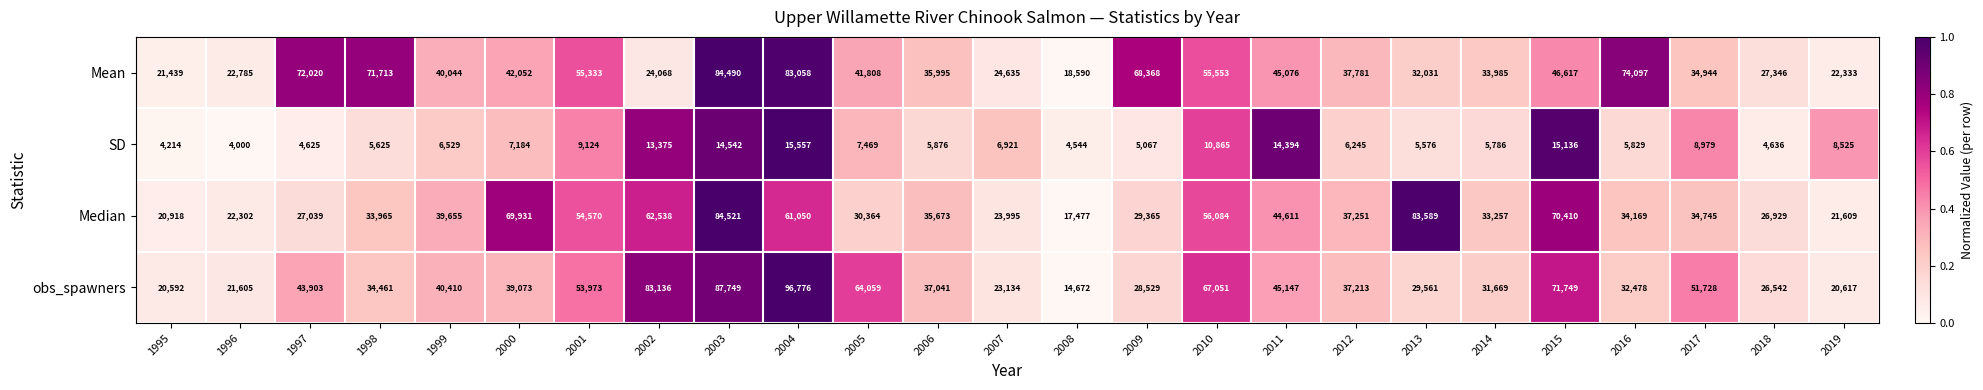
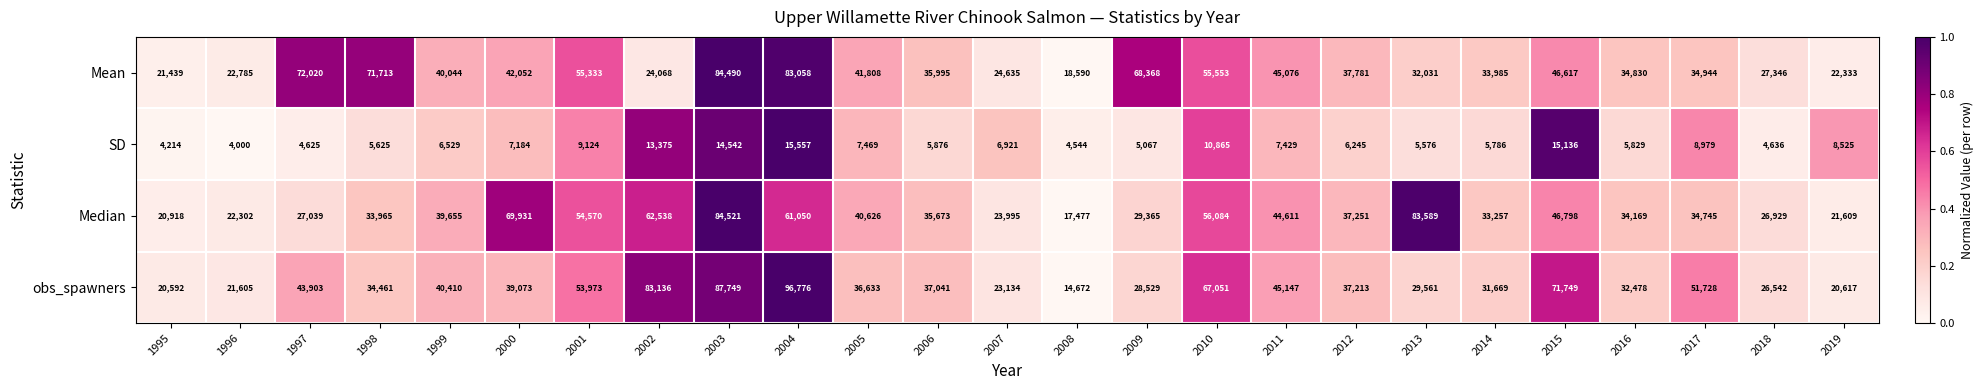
  {
    "Mean": {
      "1995": "21,439",
      "1996": "22,785",
      "1997": "72,020",
      "1998": "71,713",
      "1999": "40,044",
      "2000": "42,052",
      "2001": "55,333",
      "2002": "24,068",
      "2003": "84,490",
      "2004": "83,058",
      "2005": "41,808",
      "2006": "35,995",
      "2007": "24,635",
      "2008": "18,590",
      "2009": "68,368",
      "2010": "55,553",
      "2011": "45,076",
      "2012": "37,781",
      "2013": "32,031",
      "2014": "33,985",
      "2015": "46,617",
-     "2016": "74,097",
+     "2016": "34,830",
      "2017": "34,944",
      "2018": "27,346",
      "2019": "22,333"
    },
    "SD": {
      "1995": "4,214",
      "1996": "4,000",
      "1997": "4,625",
      "1998": "5,625",
      "1999": "6,529",
      "2000": "7,184",
      "2001": "9,124",
      "2002": "13,375",
      "2003": "14,542",
      "2004": "15,557",
      "2005": "7,469",
      "2006": "5,876",
      "2007": "6,921",
      "2008": "4,544",
      "2009": "5,067",
      "2010": "10,865",
-     "2011": "14,394",
+     "2011": "7,429",
      "2012": "6,245",
      "2013": "5,576",
      "2014": "5,786",
      "2015": "15,136",
      "2016": "5,829",
      "2017": "8,979",
      "2018": "4,636",
      "2019": "8,525"
    },
    "Median": {
      "1995": "20,918",
      "1996": "22,302",
      "1997": "27,039",
      "1998": "33,965",
      "1999": "39,655",
      "2000": "69,931",
      "2001": "54,570",
      "2002": "62,538",
      "2003": "84,521",
      "2004": "61,050",
-     "2005": "30,364",
+     "2005": "40,626",
      "2006": "35,673",
      "2007": "23,995",
      "2008": "17,477",
      "2009": "29,365",
      "2010": "56,084",
      "2011": "44,611",
      "2012": "37,251",
      "2013": "83,589",
      "2014": "33,257",
-     "2015": "70,410",
+     "2015": "46,798",
      "2016": "34,169",
      "2017": "34,745",
      "2018": "26,929",
      "2019": "21,609"
    },
    "obs_spawners": {
      "1995": "20,592",
      "1996": "21,605",
      "1997": "43,903",
      "1998": "34,461",
      "1999": "40,410",
      "2000": "39,073",
      "2001": "53,973",
      "2002": "83,136",
      "2003": "87,749",
      "2004": "96,776",
-     "2005": "64,059",
+     "2005": "36,633",
      "2006": "37,041",
      "2007": "23,134",
      "2008": "14,672",
      "2009": "28,529",
      "2010": "67,051",
      "2011": "45,147",
      "2012": "37,213",
      "2013": "29,561",
      "2014": "31,669",
      "2015": "71,749",
      "2016": "32,478",
      "2017": "51,728",
      "2018": "26,542",
      "2019": "20,617"
    }
  }
